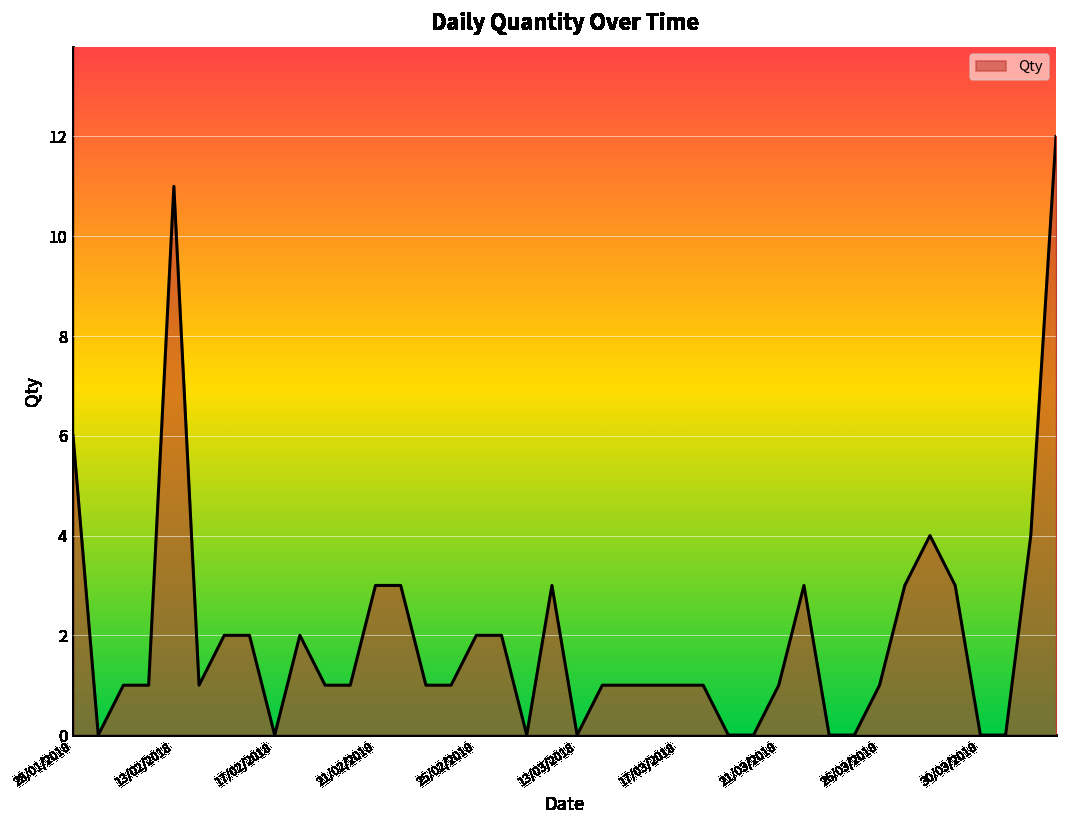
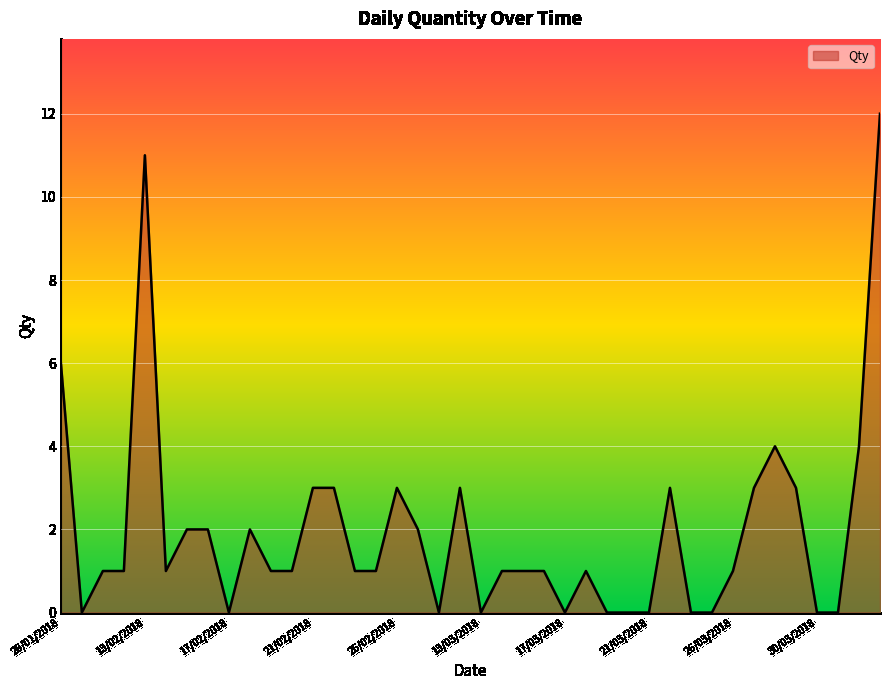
  {
    "28/01/2018": 6,
    "13/02/2018": 11,
    "17/02/2018": 0,
    "21/02/2018": 3,
-   "25/02/2018": 2,
+   "25/02/2018": 3,
    "13/03/2018": 0,
-   "17/03/2018": 1,
-   "21/03/2018": 1,
+   "17/03/2018": 0,
+   "21/03/2018": 0,
    "26/03/2018": 1,
    "30/03/2018": 0
  }
